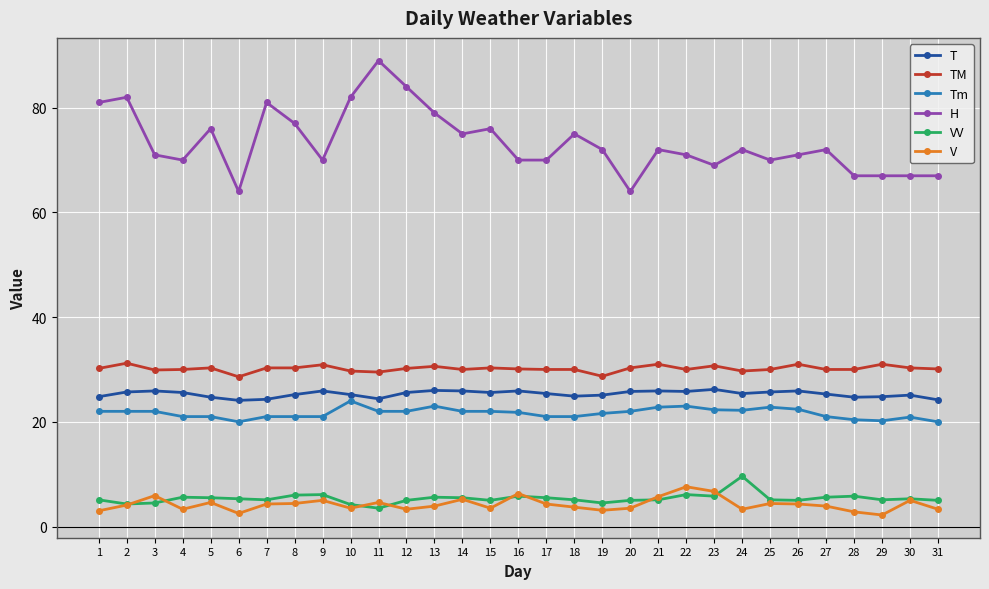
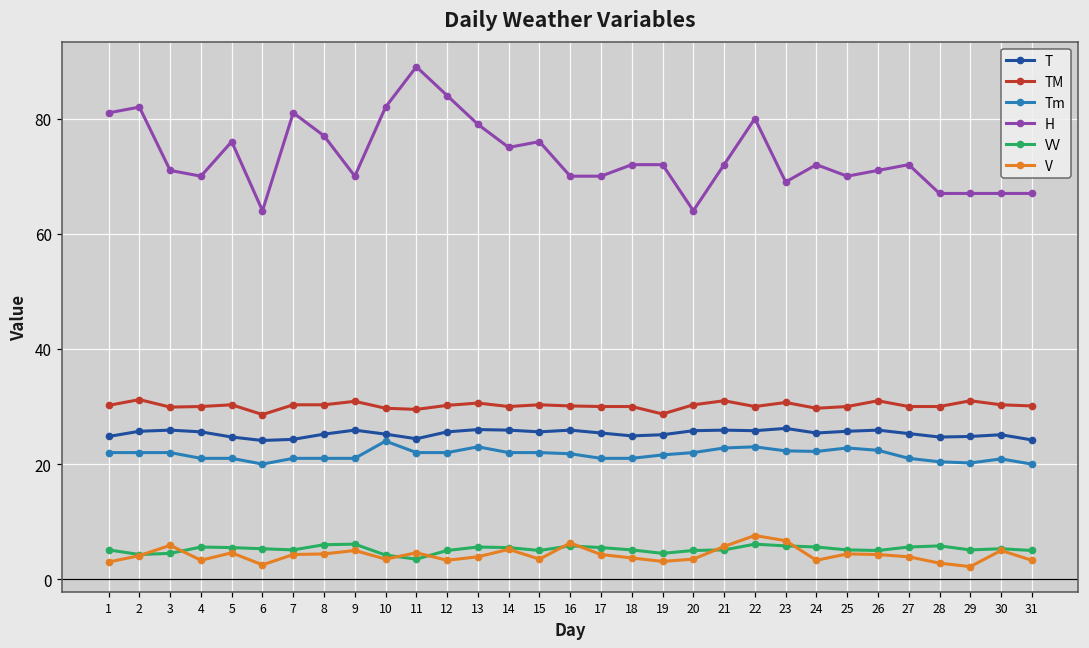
  {
    "TM": {
      "1": 30,
      "2": 31,
      "3": 30,
      "4": 30,
      "5": 30,
      "6": 29,
      "7": 30,
      "8": 30,
      "9": 31,
      "10": 30,
      "11": 30,
      "12": 30,
      "13": 31,
      "14": 30,
      "15": 30,
      "16": 30,
      "17": 30,
      "18": 30,
      "19": 29,
      "20": 30,
      "21": 31,
      "22": 30,
      "23": 31,
      "24": 30,
      "25": 30,
      "26": 31,
      "27": 30,
      "28": 30,
      "29": 31,
      "30": 30,
      "31": 30
    },
    "H": {
      "1": 81,
      "2": 82,
      "3": 71,
      "4": 70,
      "5": 76,
      "6": 64,
      "7": 81,
      "8": 77,
      "9": 70,
      "10": 82,
      "11": 89,
      "12": 84,
      "13": 79,
      "14": 75,
      "15": 76,
      "16": 70,
      "17": 70,
-     "18": 75,
+     "18": 72,
      "19": 72,
      "20": 64,
      "21": 72,
-     "22": 71,
+     "22": 80,
      "23": 69,
      "24": 72,
      "25": 70,
      "26": 71,
      "27": 72,
      "28": 67,
      "29": 67,
      "30": 67,
      "31": 67
    },
    "VV": {
      "1": 5,
      "3": 5,
      "4": 6,
      "5": 6,
      "6": 5,
      "7": 5,
      "8": 6,
      "9": 6,
      "10": 4,
      "11": 4,
      "12": 5,
      "13": 6,
      "15": 5,
      "16": 6,
      "17": 6,
      "18": 5,
      "19": 5,
      "20": 5,
      "21": 5,
      "22": 6,
      "23": 6,
-     "24": 10,
+     "24": 6,
      "25": 5,
      "26": 5,
      "27": 6,
      "28": 6,
      "29": 5,
      "31": 5
    },
    "V": {
      "1": 3,
      "3": 6,
      "4": 3,
      "5": 5,
      "6": 3,
      "7": 4,
      "8": 4,
      "9": 5,
      "10": 4,
      "11": 5,
      "12": 3,
      "13": 4,
      "15": 4,
      "16": 6,
      "17": 4,
      "18": 4,
      "19": 3,
      "20": 4,
      "21": 6,
      "22": 8,
      "23": 7,
      "24": 3,
      "25": 4,
      "26": 4,
      "27": 4,
      "28": 3,
      "29": 2,
      "31": 3
    }
  }
